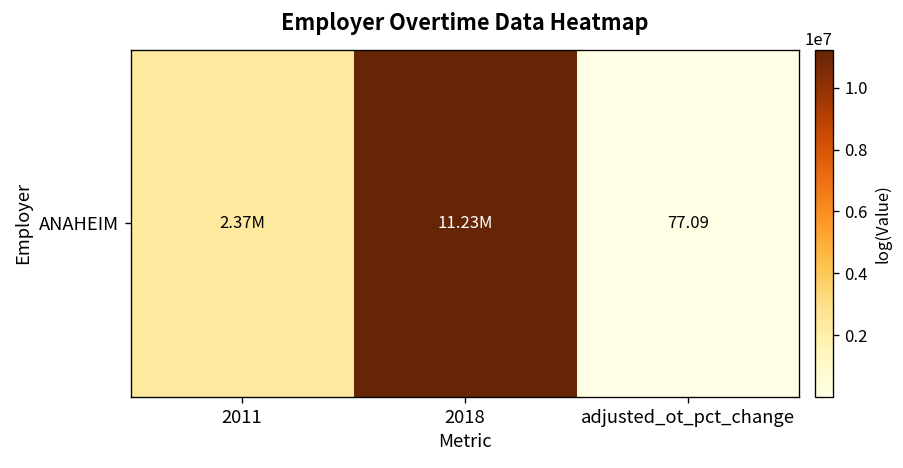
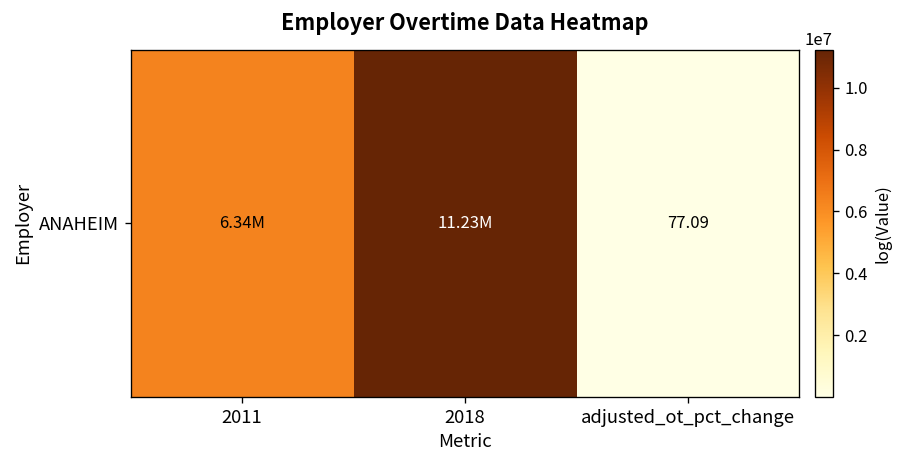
  {
    "ANAHEIM": {
-     "2011": "2.37M",
+     "2011": "6.34M",
      "2018": "11.23M",
      "adjusted_ot_pct_change": "77.09"
    }
  }
